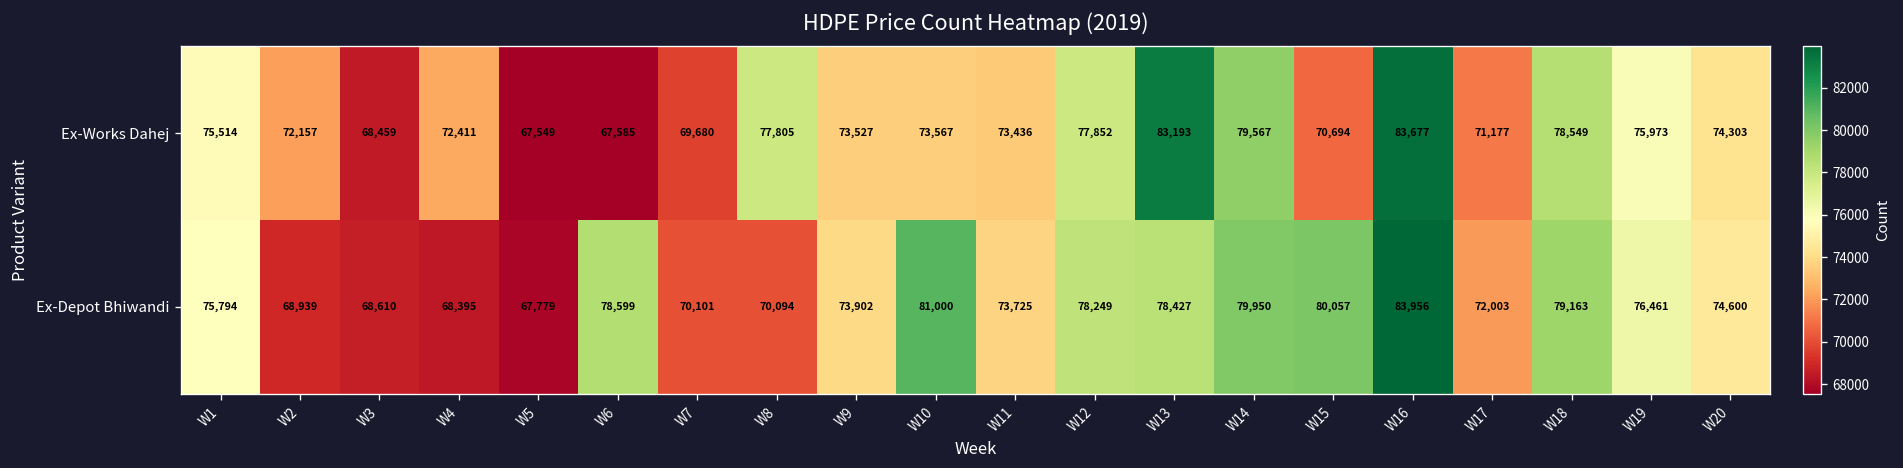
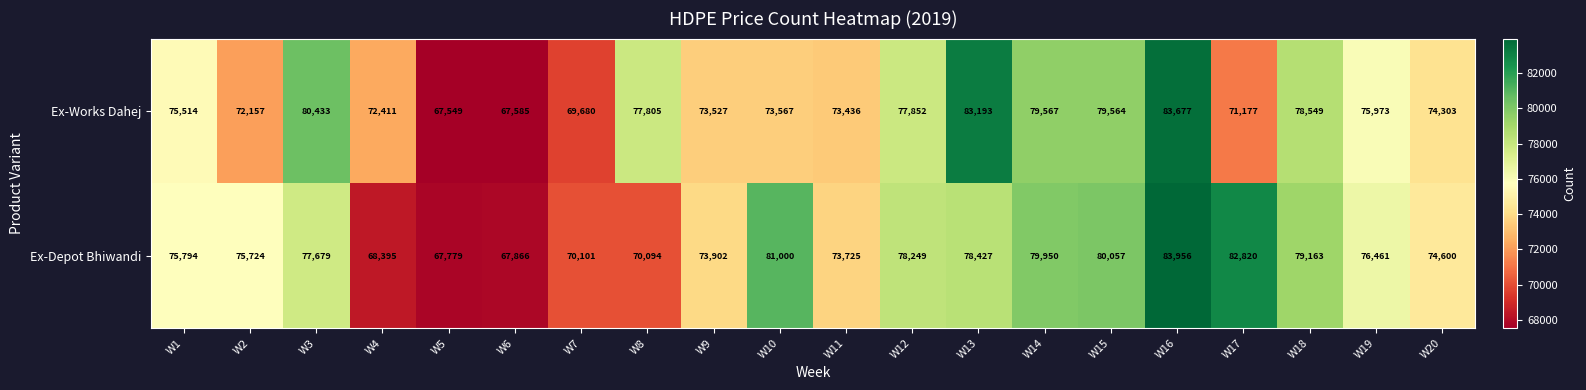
  {
    "Ex-Works Dahej": {
      "W1": "75,514",
      "W2": "72,157",
-     "W3": "68,459",
+     "W3": "80,433",
      "W4": "72,411",
      "W5": "67,549",
      "W6": "67,585",
      "W7": "69,680",
      "W8": "77,805",
      "W9": "73,527",
      "W10": "73,567",
      "W11": "73,436",
      "W12": "77,852",
      "W13": "83,193",
      "W14": "79,567",
-     "W15": "70,694",
+     "W15": "79,564",
      "W16": "83,677",
      "W17": "71,177",
      "W18": "78,549",
      "W19": "75,973",
      "W20": "74,303"
    },
    "Ex-Depot Bhiwandi": {
      "W1": "75,794",
-     "W2": "68,939",
-     "W3": "68,610",
+     "W2": "75,724",
+     "W3": "77,679",
      "W4": "68,395",
      "W5": "67,779",
-     "W6": "78,599",
+     "W6": "67,866",
      "W7": "70,101",
      "W8": "70,094",
      "W9": "73,902",
      "W10": "81,000",
      "W11": "73,725",
      "W12": "78,249",
      "W13": "78,427",
      "W14": "79,950",
      "W15": "80,057",
      "W16": "83,956",
-     "W17": "72,003",
+     "W17": "82,820",
      "W18": "79,163",
      "W19": "76,461",
      "W20": "74,600"
    }
  }
